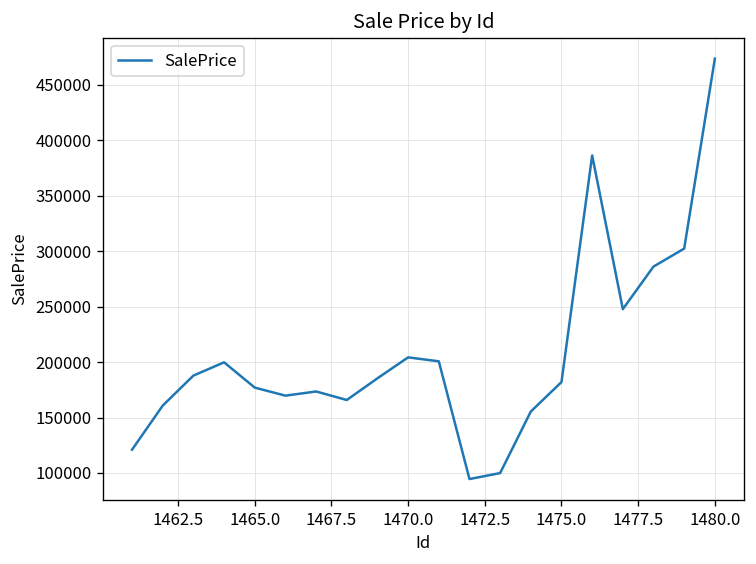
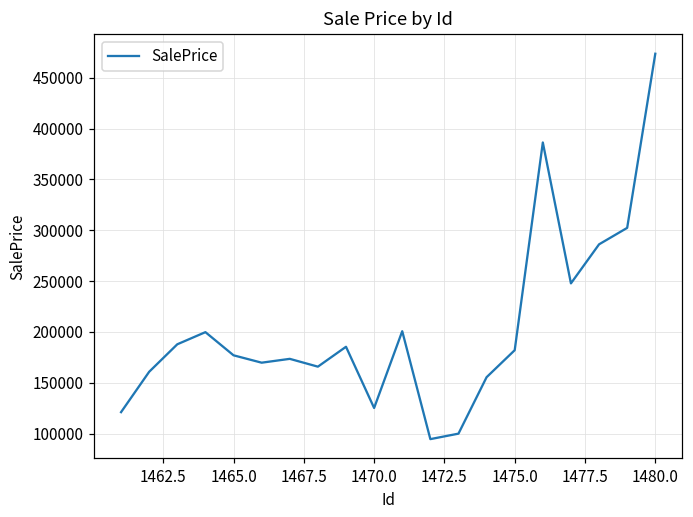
  {
    "1465.0": 180000,
-   "1470.0": 200000,
+   "1470.0": 130000,
    "1475.0": 180000,
    "1480.0": 470000
  }
